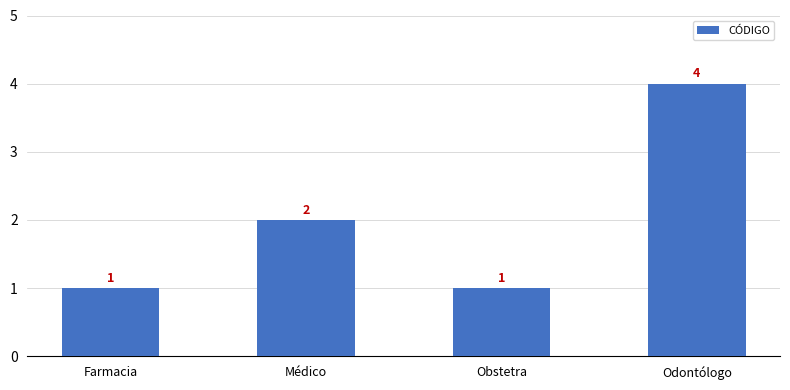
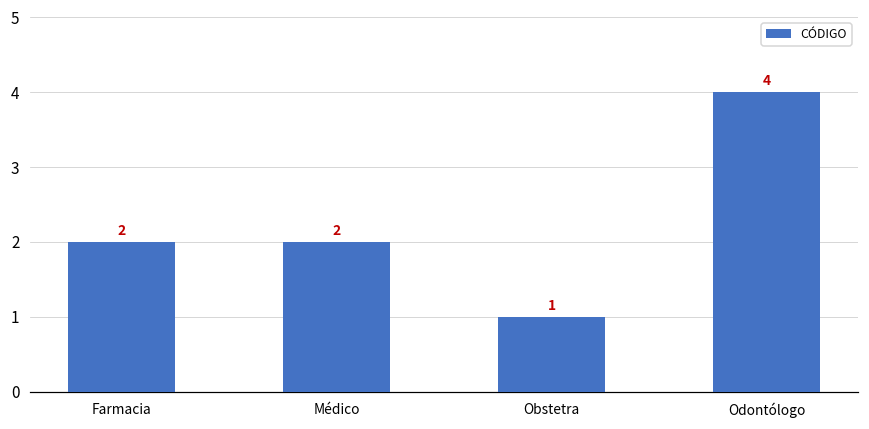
  {
-   "Farmacia": 1,
+   "Farmacia": 2,
    "Médico": 2,
    "Obstetra": 1,
    "Odontólogo": 4
  }
